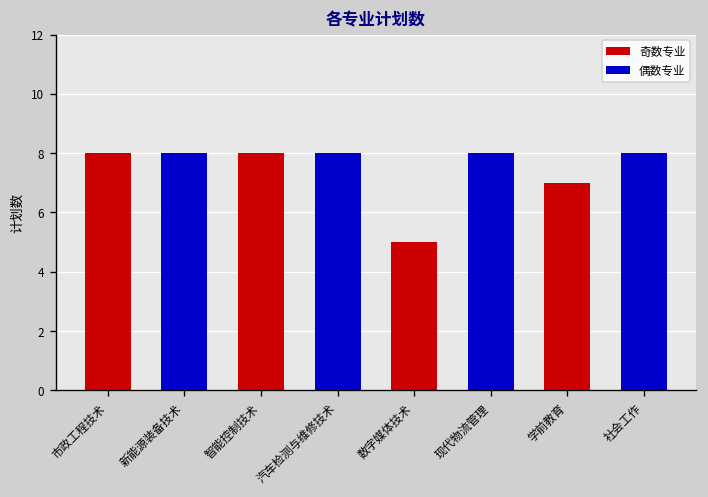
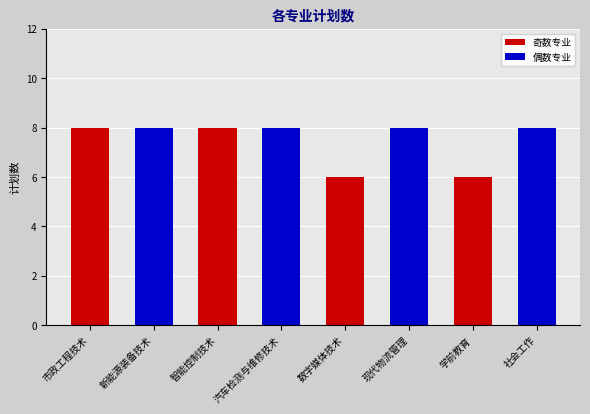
  {
    "市政工程技术": 8,
    "新能源装备技术": 8,
    "智能控制技术": 8,
    "汽车检测与维修技术": 8,
-   "数字媒体技术": 5,
+   "数字媒体技术": 6,
    "现代物流管理": 8,
-   "学前教育": 7,
+   "学前教育": 6,
    "社会工作": 8
  }
